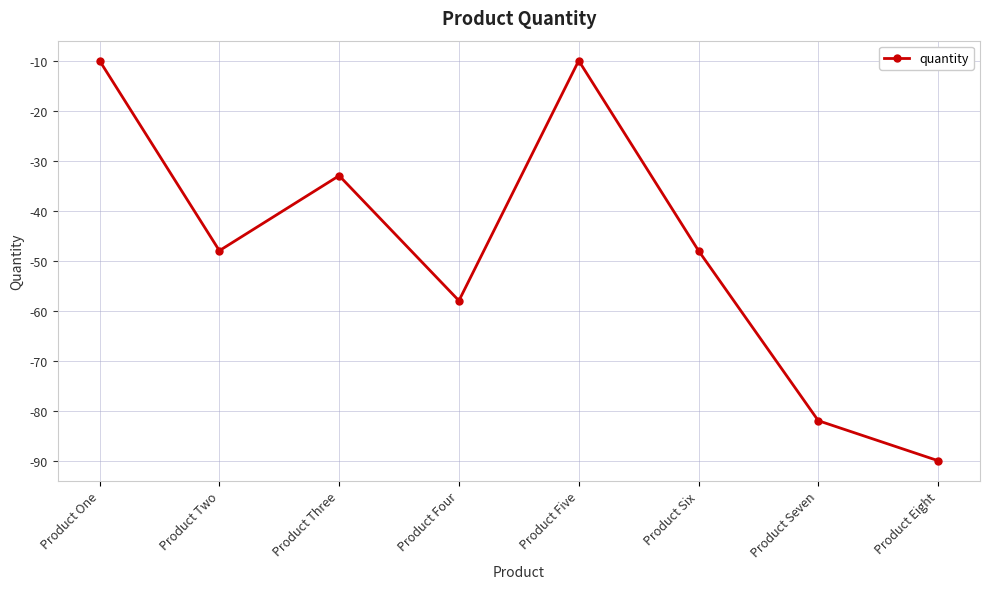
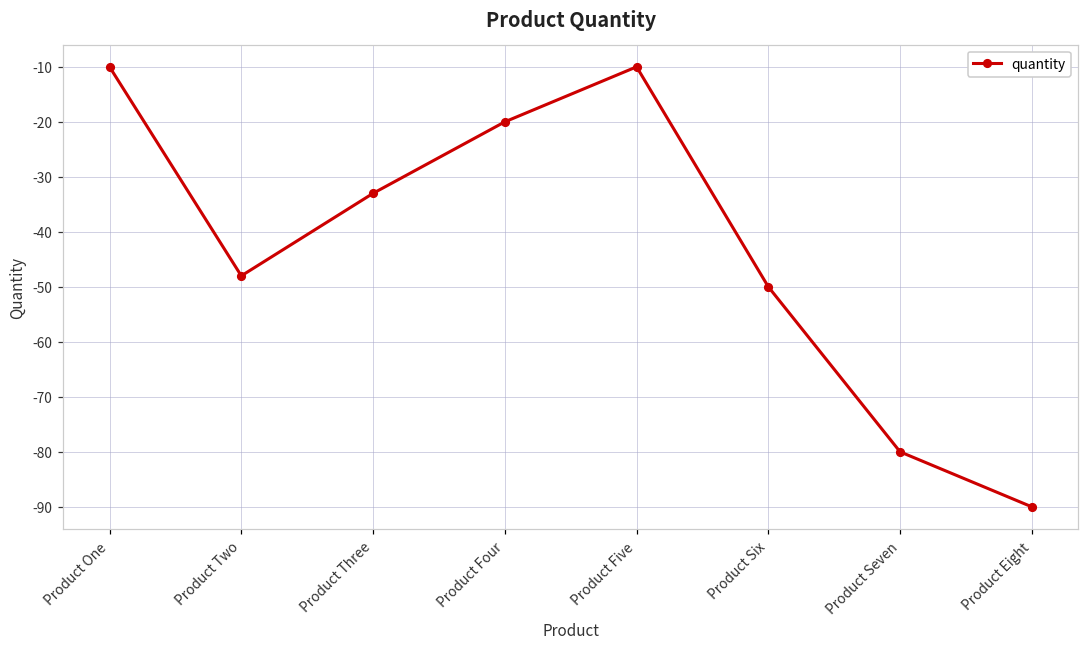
  {
    "Product One": -10,
    "Product Two": -48,
    "Product Three": -33,
-   "Product Four": -58,
+   "Product Four": -20,
    "Product Five": -10,
-   "Product Six": -48,
-   "Product Seven": -82,
+   "Product Six": -50,
+   "Product Seven": -80,
    "Product Eight": -90
  }
